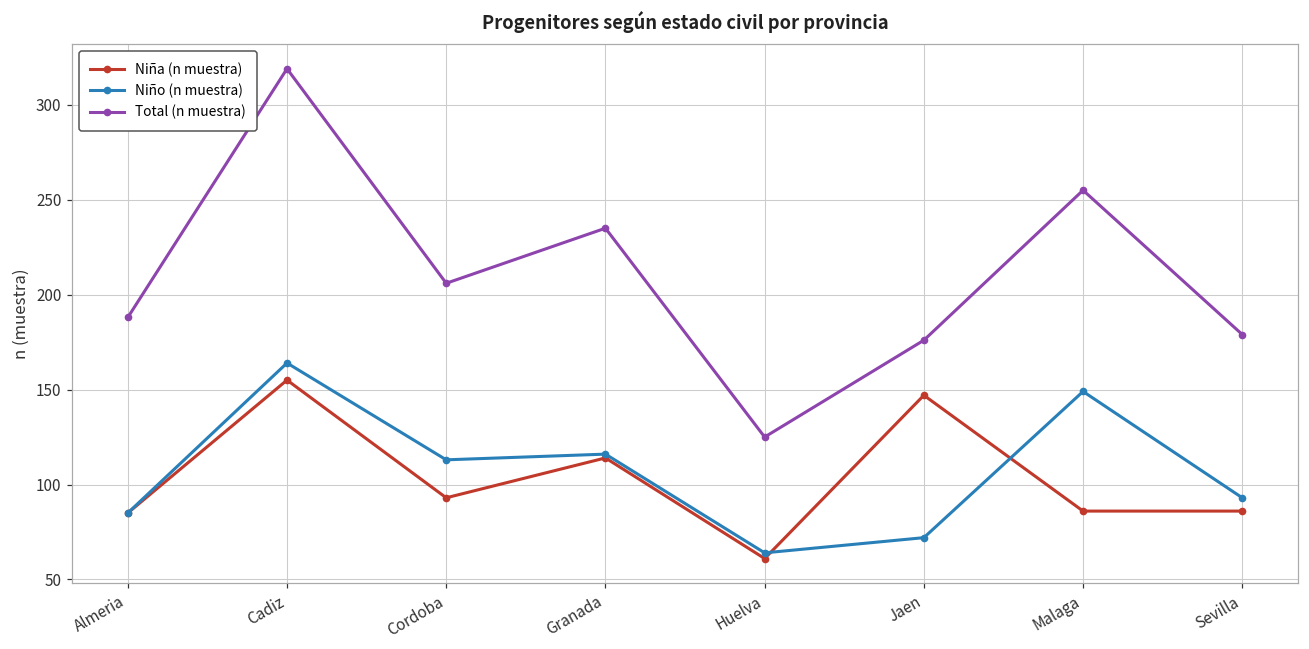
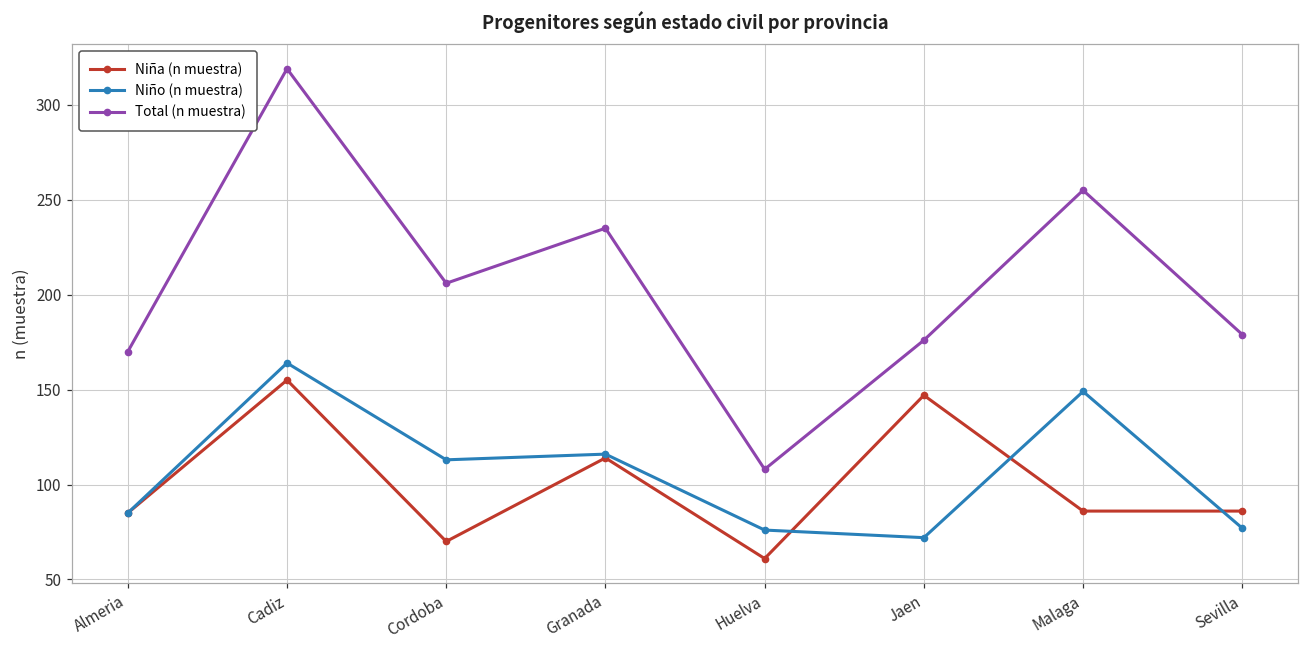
  {
    "Niña (n muestra)": {
      "Cadiz": 155,
-     "Cordoba": 93,
+     "Cordoba": 70,
      "Granada": 114,
      "Huelva": 61,
      "Jaen": 147,
      "Malaga": 86,
      "Sevilla": 86
    },
    "Niño (n muestra)": {
      "Cadiz": 164,
      "Cordoba": 113,
      "Granada": 116,
-     "Huelva": 64,
+     "Huelva": 76,
      "Jaen": 72,
      "Malaga": 149,
-     "Sevilla": 93
+     "Sevilla": 77
    },
    "Total (n muestra)": {
-     "Almeria": 188,
+     "Almeria": 170,
      "Cadiz": 319,
      "Cordoba": 206,
      "Granada": 235,
-     "Huelva": 125,
+     "Huelva": 108,
      "Jaen": 176,
      "Malaga": 255,
      "Sevilla": 179
    }
  }
